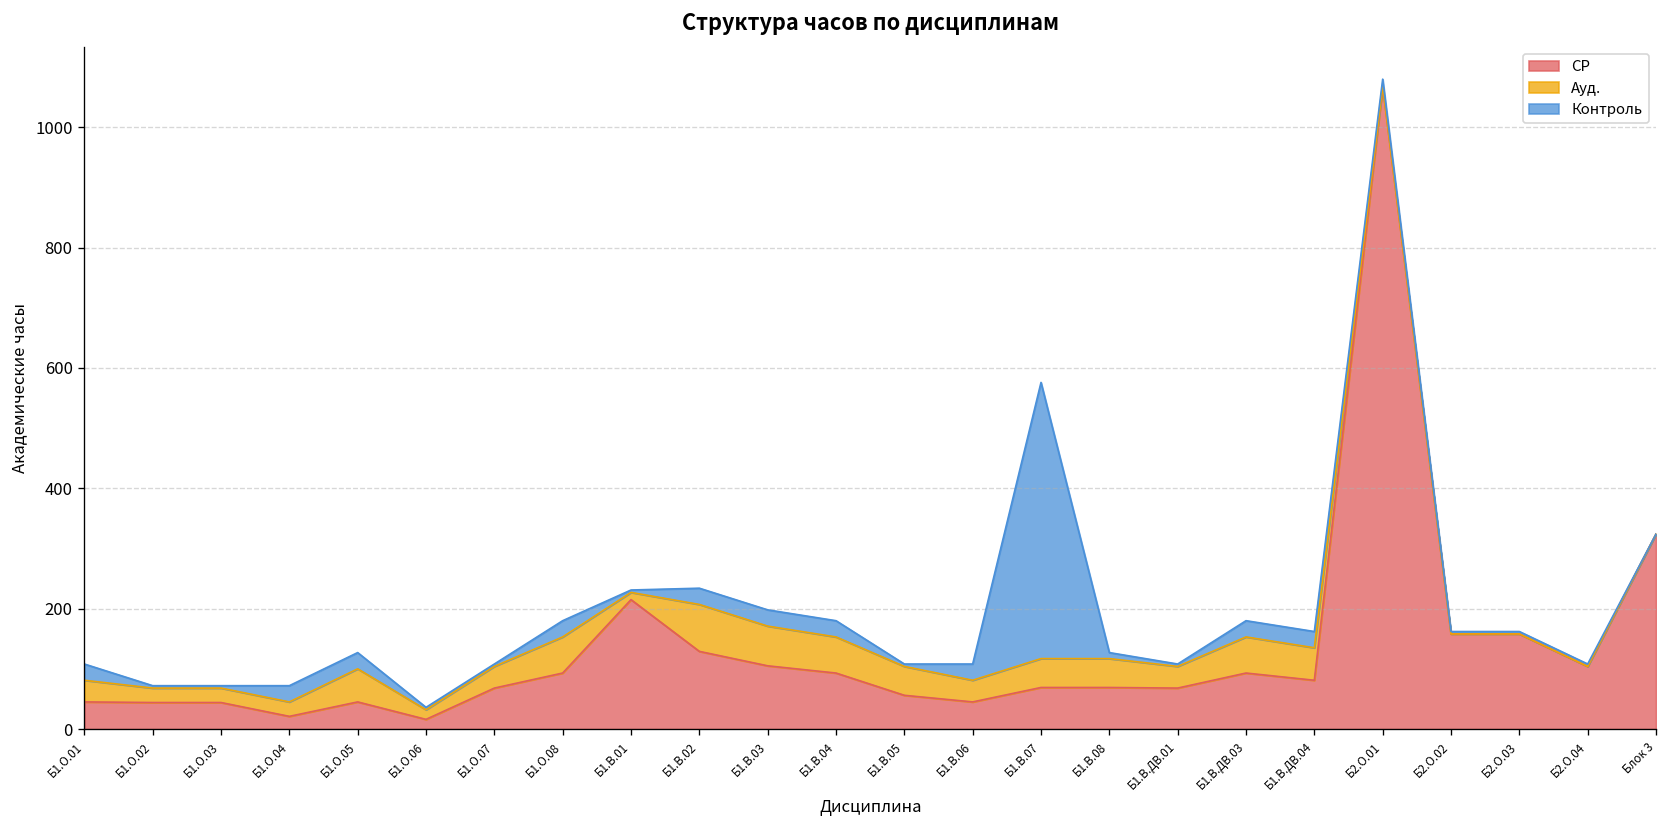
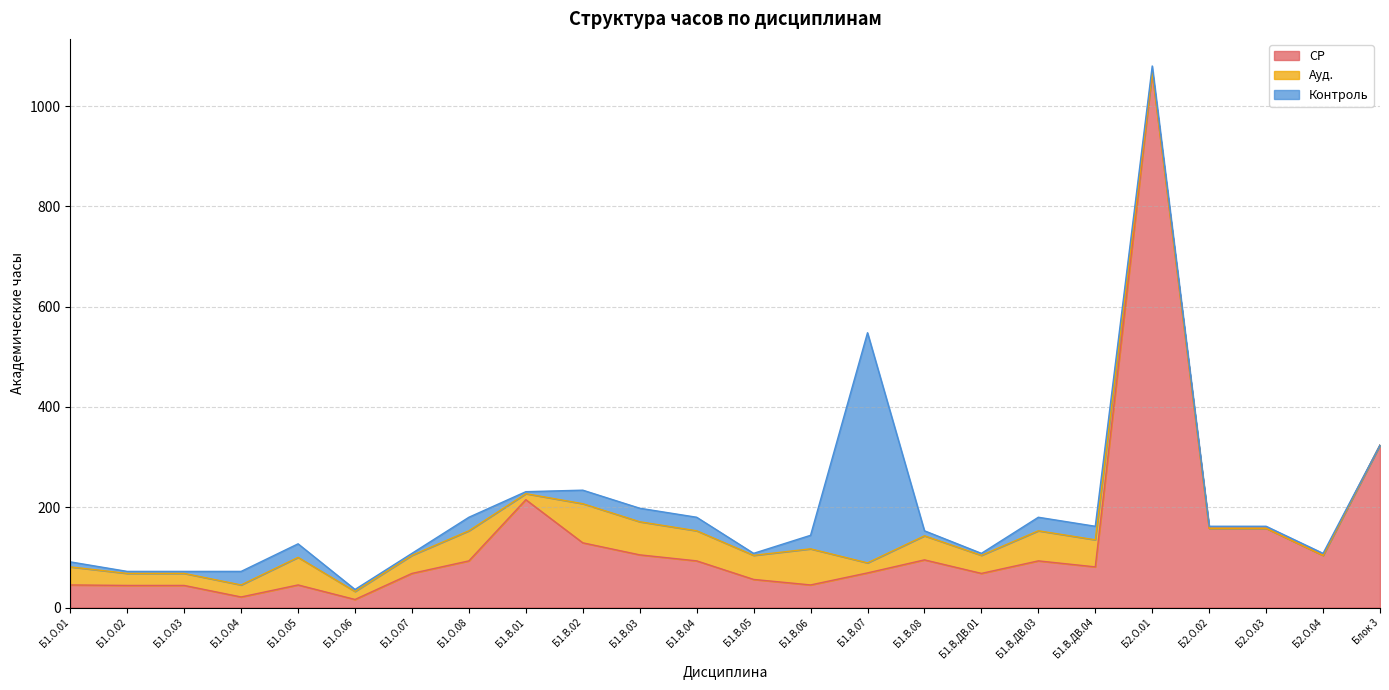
  {
    "СР": {
      "Б1.О.01": 50,
      "Б1.О.02": 40,
      "Б1.О.03": 40,
      "Б1.О.04": 20,
      "Б1.О.05": 50,
      "Б1.О.06": 20,
      "Б1.О.07": 70,
      "Б1.О.08": 90,
      "Б1.В.01": 220,
      "Б1.В.02": 130,
      "Б1.В.03": 110,
      "Б1.В.04": 90,
      "Б1.В.05": 60,
      "Б1.В.06": 50,
      "Б1.В.07": 70,
-     "Б1.В.08": 70,
+     "Б1.В.08": 100,
      "Б1.В.ДВ.01": 70,
      "Б1.В.ДВ.03": 90,
      "Б1.В.ДВ.04": 80
    },
    "Ауд.": {
      "Б1.О.01": 40,
      "Б1.О.04": 20,
      "Б1.О.05": 60,
      "Б1.О.08": 60,
      "Б1.В.02": 80,
      "Б1.В.03": 70,
      "Б1.В.04": 60,
-     "Б1.В.06": 40,
-     "Б1.В.07": 50,
+     "Б1.В.06": 70,
+     "Б1.В.07": 20,
      "Б1.В.08": 50,
      "Б1.В.ДВ.03": 60,
      "Б1.В.ДВ.04": 50
    },
    "Контроль": {
-     "Б1.О.01": 30,
+     "Б1.О.01": 10,
      "Б1.О.04": 30,
      "Б1.О.05": 30,
      "Б1.О.08": 30,
      "Б1.В.02": 30,
      "Б1.В.03": 30,
      "Б1.В.04": 30,
      "Б1.В.06": 30,
      "Б1.В.07": 460,
      "Б1.В.08": 10,
      "Б1.В.ДВ.03": 30,
      "Б1.В.ДВ.04": 30,
      "Б2.О.01": 10
    }
  }
